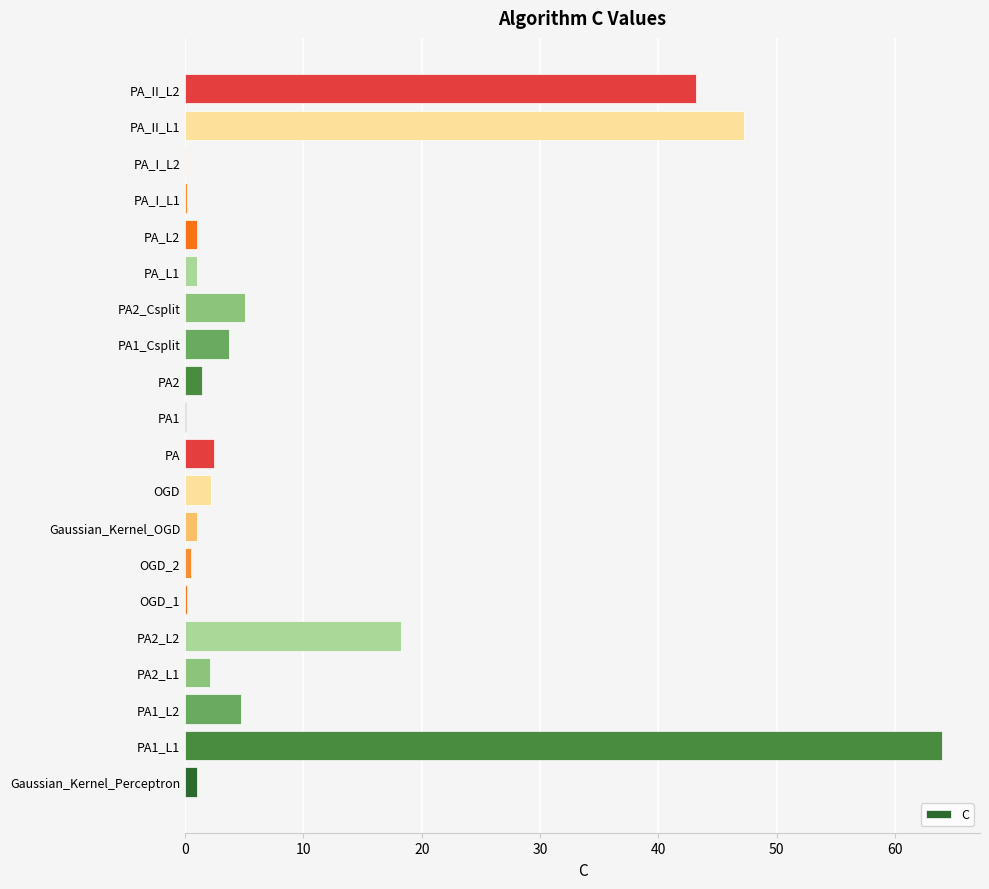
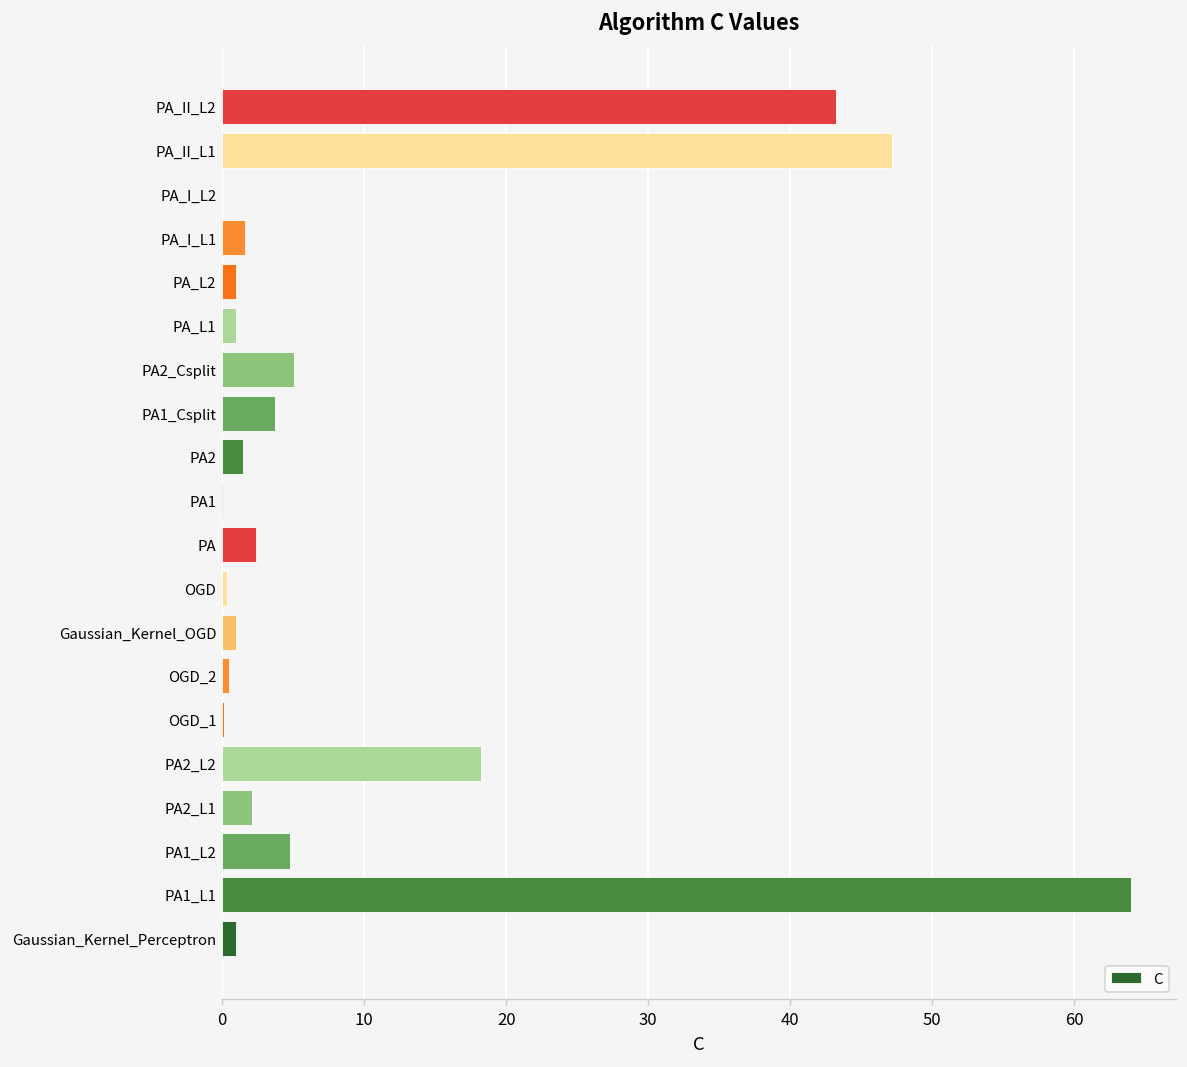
  {
    "PA_II_L2": 43.2,
    "PA_II_L1": 47.2,
-   "PA_I_L1": 0.2,
+   "PA_I_L1": 1.6,
    "PA_L2": 1.0,
    "PA_L1": 1.0,
    "PA2_Csplit": 5.1,
    "PA1_Csplit": 3.7,
    "PA2": 1.4,
    "PA": 2.4,
-   "OGD": 2.2,
+   "OGD": 0.4,
    "Gaussian_Kernel_OGD": 1.0,
    "OGD_2": 0.5,
    "PA2_L2": 18.2,
    "PA2_L1": 2.1,
    "PA1_L2": 4.8,
    "PA1_L1": 64.0,
    "Gaussian_Kernel_Perceptron": 1.0
  }
